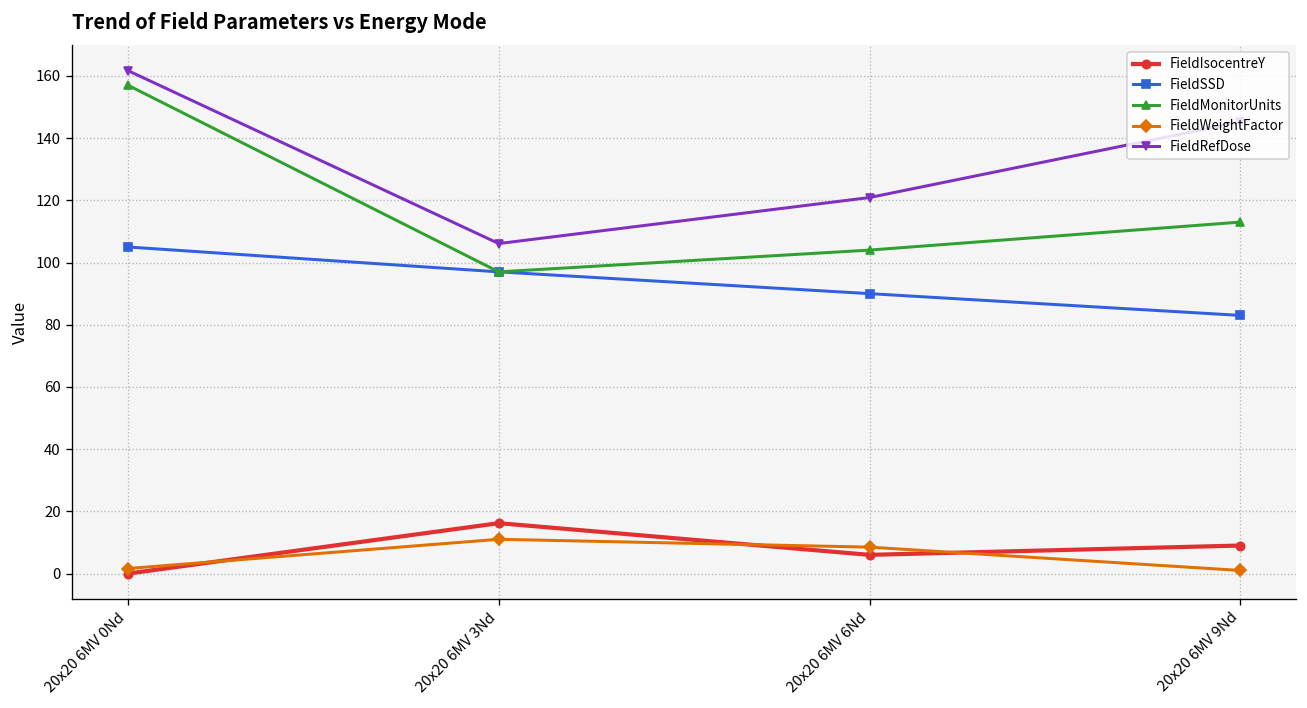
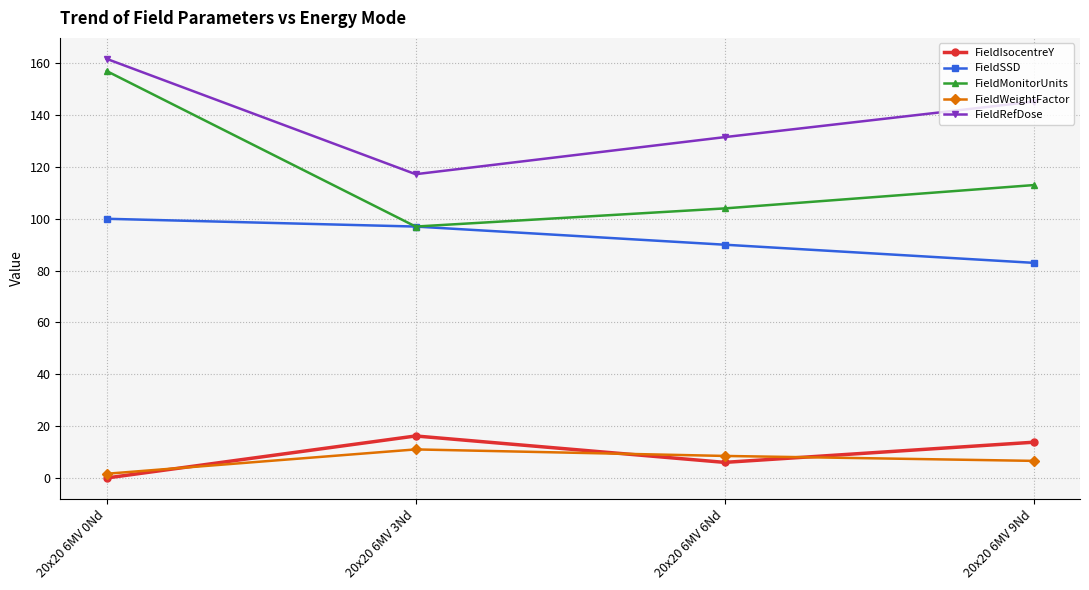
  {
    "FieldIsocentreY": {
      "20x20 6MV 0Nd": 0,
      "20x20 6MV 3Nd": 16,
      "20x20 6MV 6Nd": 6,
-     "20x20 6MV 9Nd": 9
+     "20x20 6MV 9Nd": 14
    },
    "FieldSSD": {
-     "20x20 6MV 0Nd": 105,
+     "20x20 6MV 0Nd": 100,
      "20x20 6MV 6Nd": 90,
      "20x20 6MV 9Nd": 83
    },
    "FieldMonitorUnits": {
      "20x20 6MV 0Nd": 157,
      "20x20 6MV 6Nd": 104,
      "20x20 6MV 9Nd": 113
    },
    "FieldWeightFactor": {
      "20x20 6MV 0Nd": 2,
      "20x20 6MV 3Nd": 11,
      "20x20 6MV 6Nd": 9,
-     "20x20 6MV 9Nd": 1
+     "20x20 6MV 9Nd": 7
    },
    "FieldRefDose": {
      "20x20 6MV 0Nd": 162,
-     "20x20 6MV 3Nd": 106,
-     "20x20 6MV 6Nd": 121
+     "20x20 6MV 3Nd": 117,
+     "20x20 6MV 6Nd": 132
    }
  }
